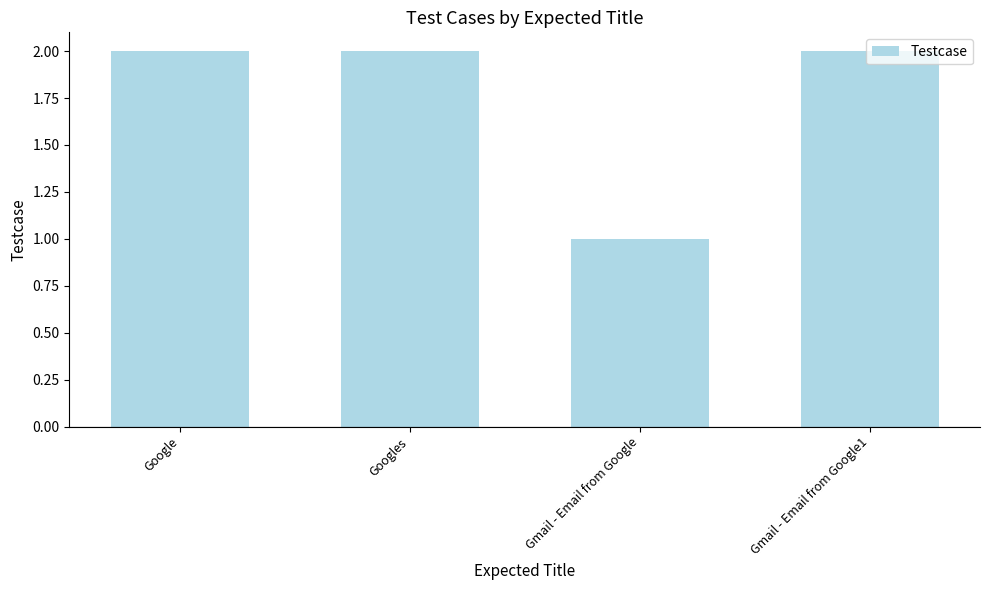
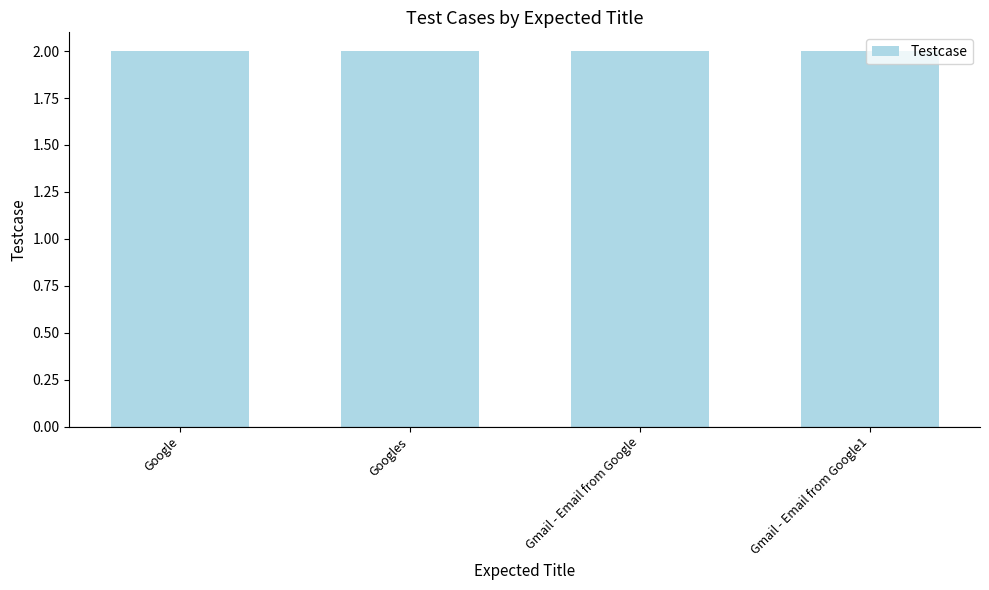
  {
    "Google": 2,
    "Googles": 2,
-   "Gmail - Email from Google": 1
+   "Gmail - Email from Google": 2
  }
